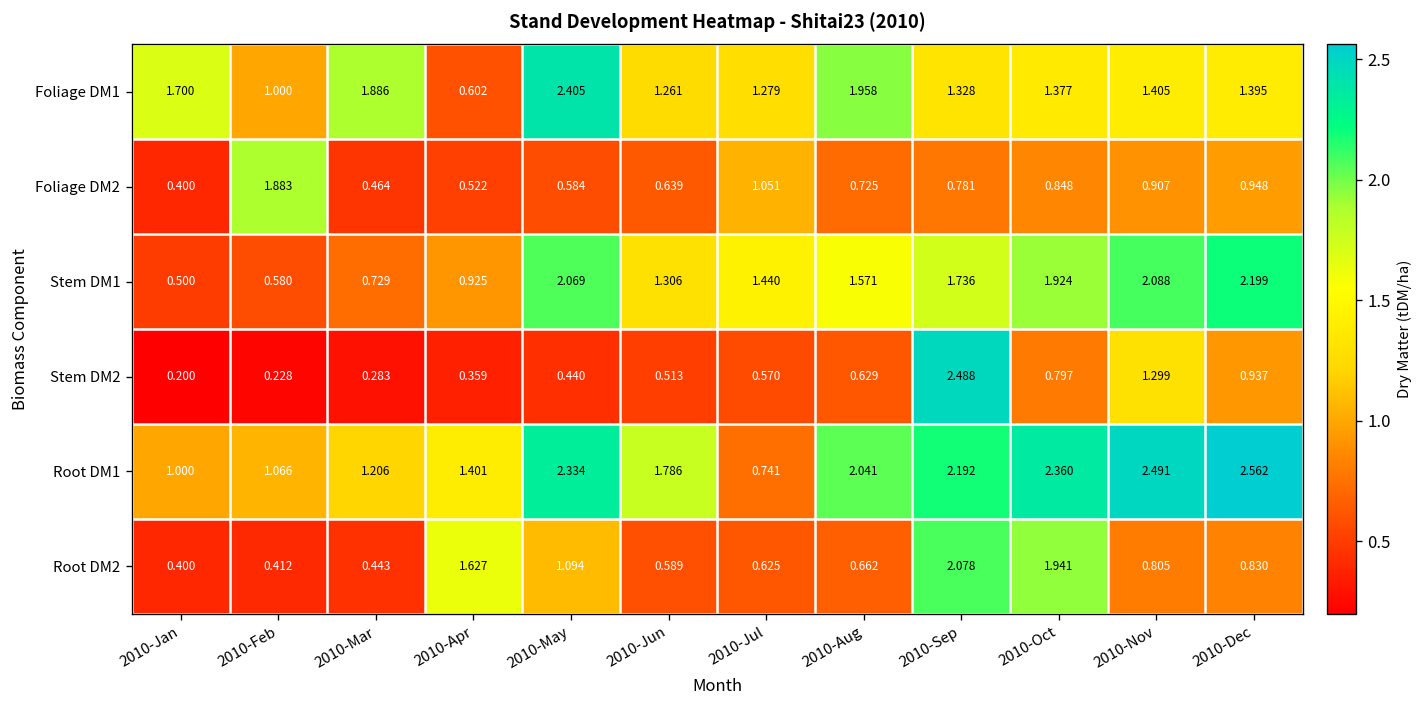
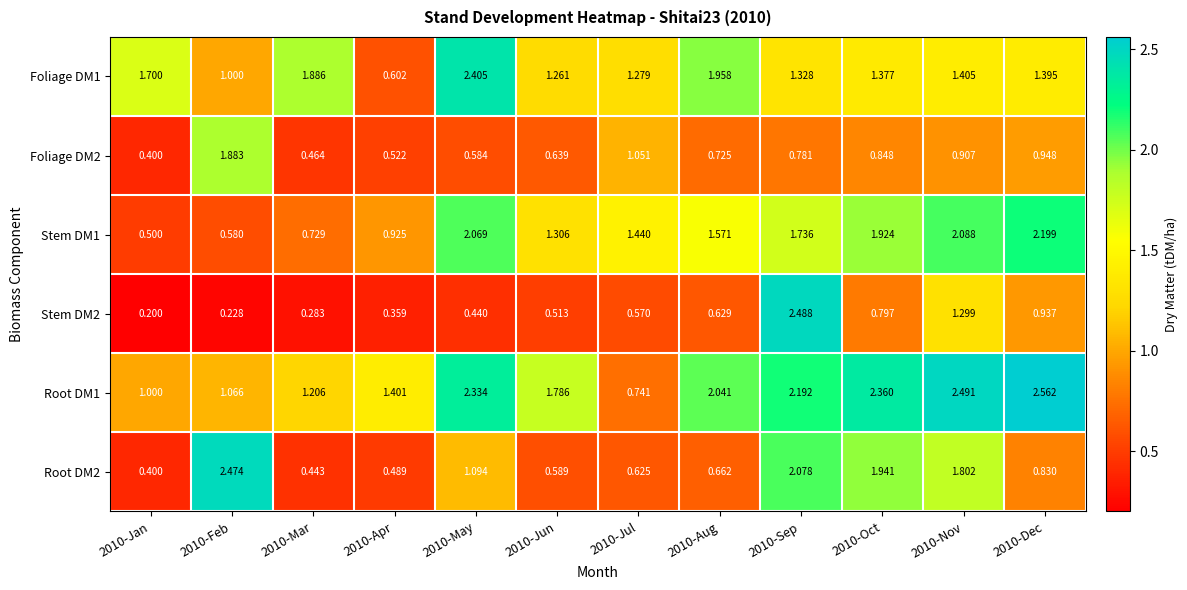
  {
    "Foliage DM1": {
      "2010-Jan": 1.700,
      "2010-Feb": 1.000,
      "2010-Mar": 1.886,
      "2010-Apr": 0.602,
      "2010-May": 2.405,
      "2010-Jun": 1.261,
      "2010-Jul": 1.279,
      "2010-Aug": 1.958,
      "2010-Sep": 1.328,
      "2010-Oct": 1.377,
      "2010-Nov": 1.405,
      "2010-Dec": 1.395
    },
    "Foliage DM2": {
      "2010-Jan": 0.400,
      "2010-Feb": 1.883,
      "2010-Mar": 0.464,
      "2010-Apr": 0.522,
      "2010-May": 0.584,
      "2010-Jun": 0.639,
      "2010-Jul": 1.051,
      "2010-Aug": 0.725,
      "2010-Sep": 0.781,
      "2010-Oct": 0.848,
      "2010-Nov": 0.907,
      "2010-Dec": 0.948
    },
    "Stem DM1": {
      "2010-Jan": 0.500,
      "2010-Feb": 0.580,
      "2010-Mar": 0.729,
      "2010-Apr": 0.925,
      "2010-May": 2.069,
      "2010-Jun": 1.306,
      "2010-Jul": 1.440,
      "2010-Aug": 1.571,
      "2010-Sep": 1.736,
      "2010-Oct": 1.924,
      "2010-Nov": 2.088,
      "2010-Dec": 2.199
    },
    "Stem DM2": {
      "2010-Jan": 0.200,
      "2010-Feb": 0.228,
      "2010-Mar": 0.283,
      "2010-Apr": 0.359,
      "2010-May": 0.440,
      "2010-Jun": 0.513,
      "2010-Jul": 0.570,
      "2010-Aug": 0.629,
      "2010-Sep": 2.488,
      "2010-Oct": 0.797,
      "2010-Nov": 1.299,
      "2010-Dec": 0.937
    },
    "Root DM1": {
      "2010-Jan": 1.000,
      "2010-Feb": 1.066,
      "2010-Mar": 1.206,
      "2010-Apr": 1.401,
      "2010-May": 2.334,
      "2010-Jun": 1.786,
      "2010-Jul": 0.741,
      "2010-Aug": 2.041,
      "2010-Sep": 2.192,
      "2010-Oct": 2.360,
      "2010-Nov": 2.491,
      "2010-Dec": 2.562
    },
    "Root DM2": {
      "2010-Jan": 0.400,
-     "2010-Feb": 0.412,
+     "2010-Feb": 2.474,
      "2010-Mar": 0.443,
-     "2010-Apr": 1.627,
+     "2010-Apr": 0.489,
      "2010-May": 1.094,
      "2010-Jun": 0.589,
      "2010-Jul": 0.625,
      "2010-Aug": 0.662,
      "2010-Sep": 2.078,
      "2010-Oct": 1.941,
-     "2010-Nov": 0.805,
+     "2010-Nov": 1.802,
      "2010-Dec": 0.830
    }
  }
